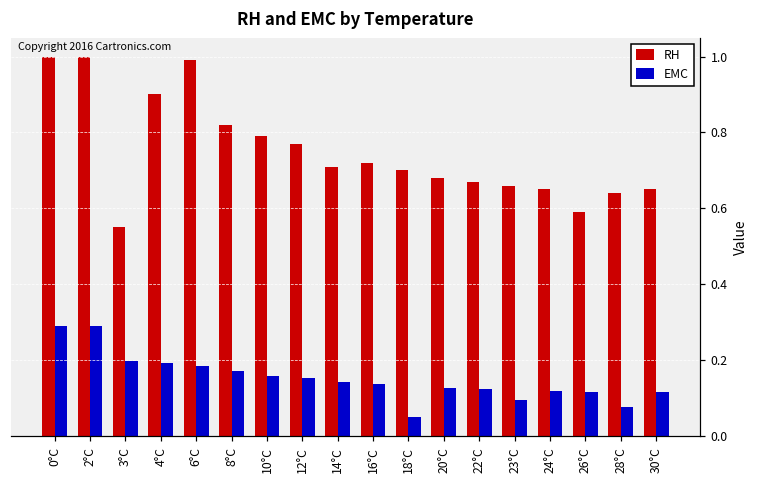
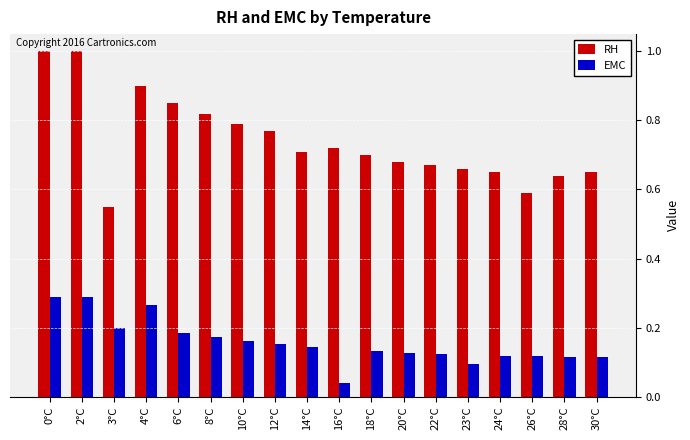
  {
    "RH": {
      "3°C": 0.55,
      "4°C": 0.90,
-     "6°C": 0.99,
+     "6°C": 0.85,
      "8°C": 0.82,
      "10°C": 0.79,
      "12°C": 0.77,
      "14°C": 0.71,
      "16°C": 0.72,
      "18°C": 0.70,
      "20°C": 0.68,
      "22°C": 0.67,
      "23°C": 0.66,
      "24°C": 0.65,
      "26°C": 0.59,
      "28°C": 0.64,
      "30°C": 0.65
    },
    "EMC": {
      "0°C": 0.29,
      "2°C": 0.29,
      "3°C": 0.20,
-     "4°C": 0.19,
+     "4°C": 0.27,
      "6°C": 0.19,
      "8°C": 0.17,
      "10°C": 0.16,
      "12°C": 0.15,
      "14°C": 0.14,
-     "16°C": 0.14,
-     "18°C": 0.05,
+     "16°C": 0.04,
+     "18°C": 0.13,
      "20°C": 0.13,
      "22°C": 0.12,
      "23°C": 0.10,
      "24°C": 0.12,
      "26°C": 0.12,
-     "28°C": 0.08,
+     "28°C": 0.12,
      "30°C": 0.12
    }
  }
